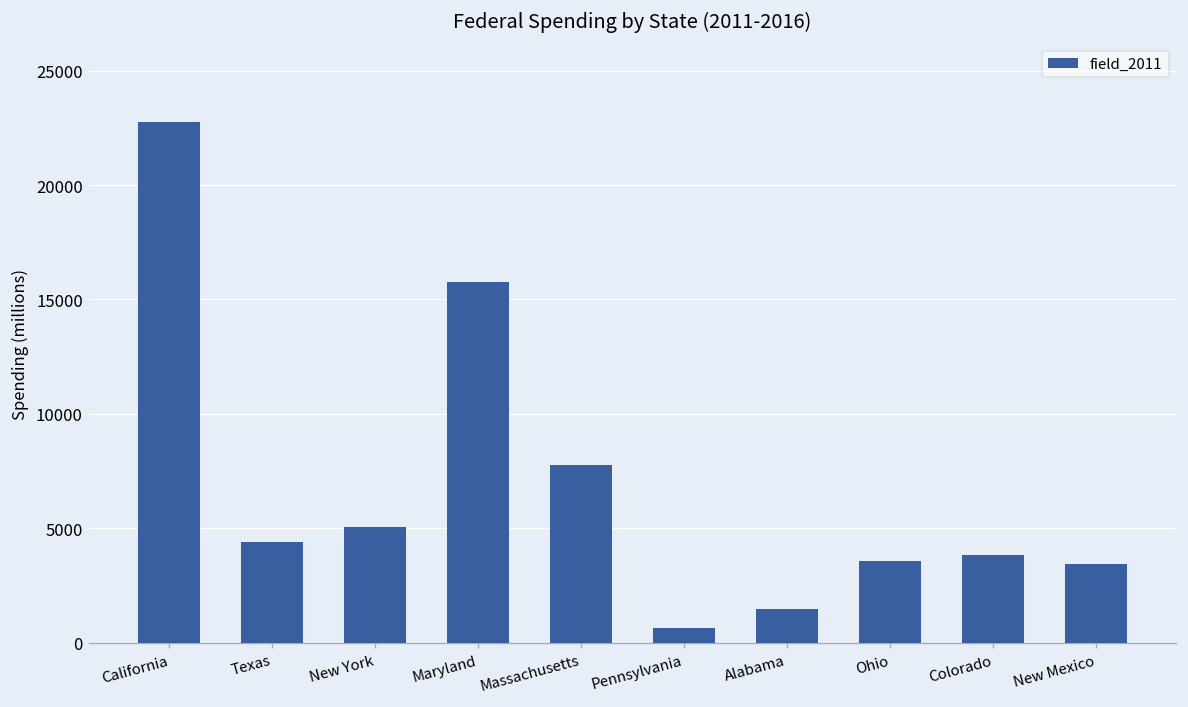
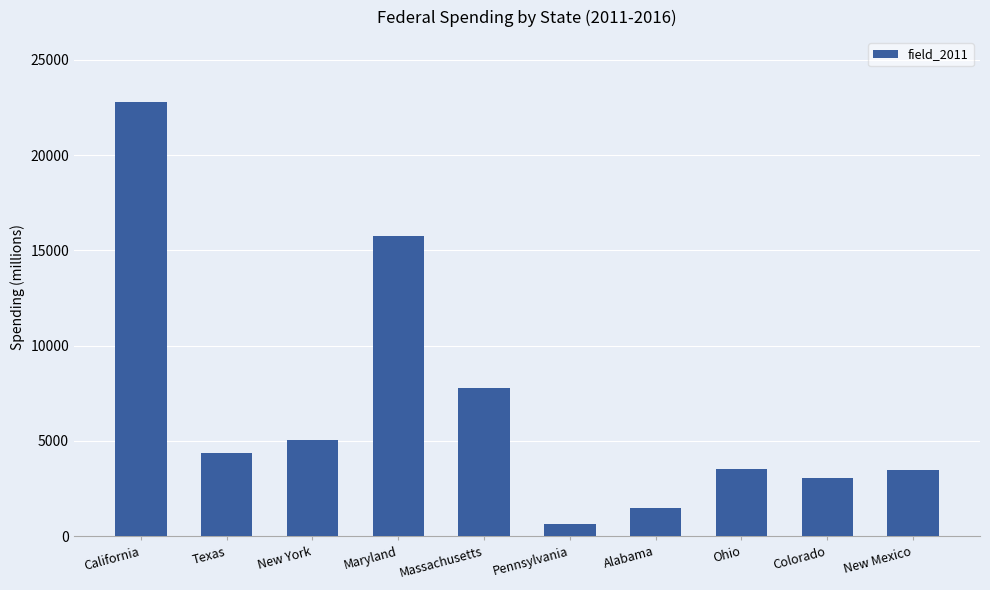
  {
    "California": 22800,
    "Texas": 4400,
    "New York": 5000,
    "Maryland": 15800,
    "Massachusetts": 7800,
    "Pennsylvania": 600,
    "Alabama": 1500,
    "Ohio": 3600,
-   "Colorado": 3800,
+   "Colorado": 3100,
    "New Mexico": 3500
  }
